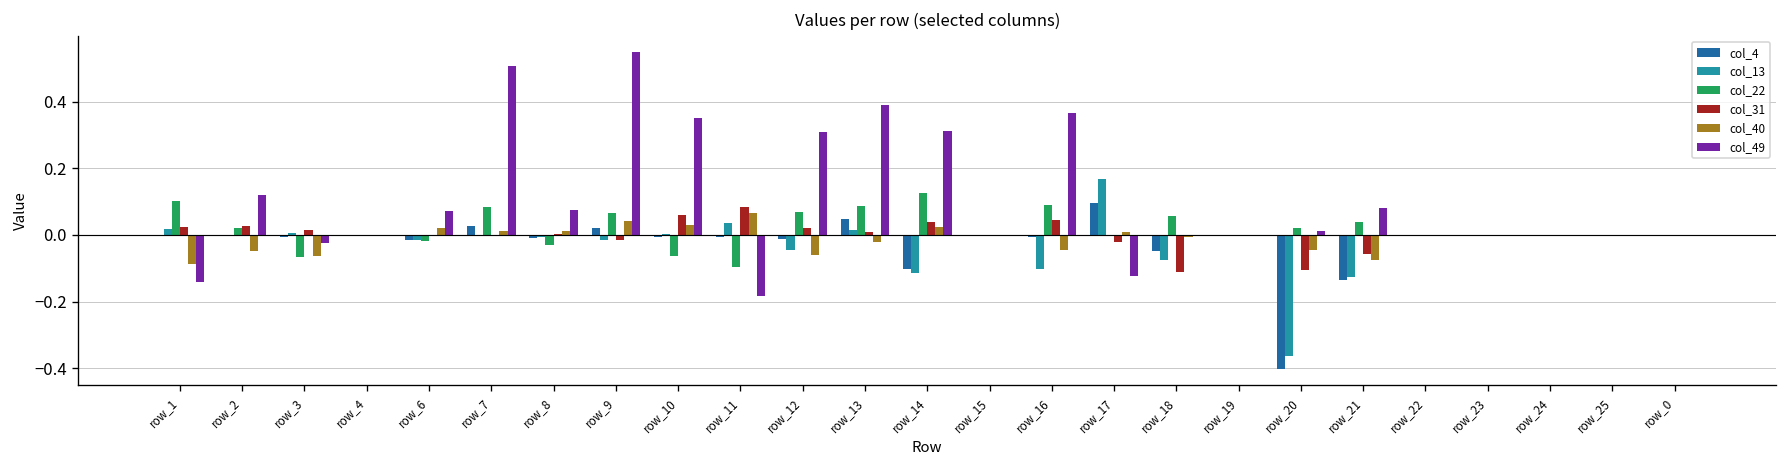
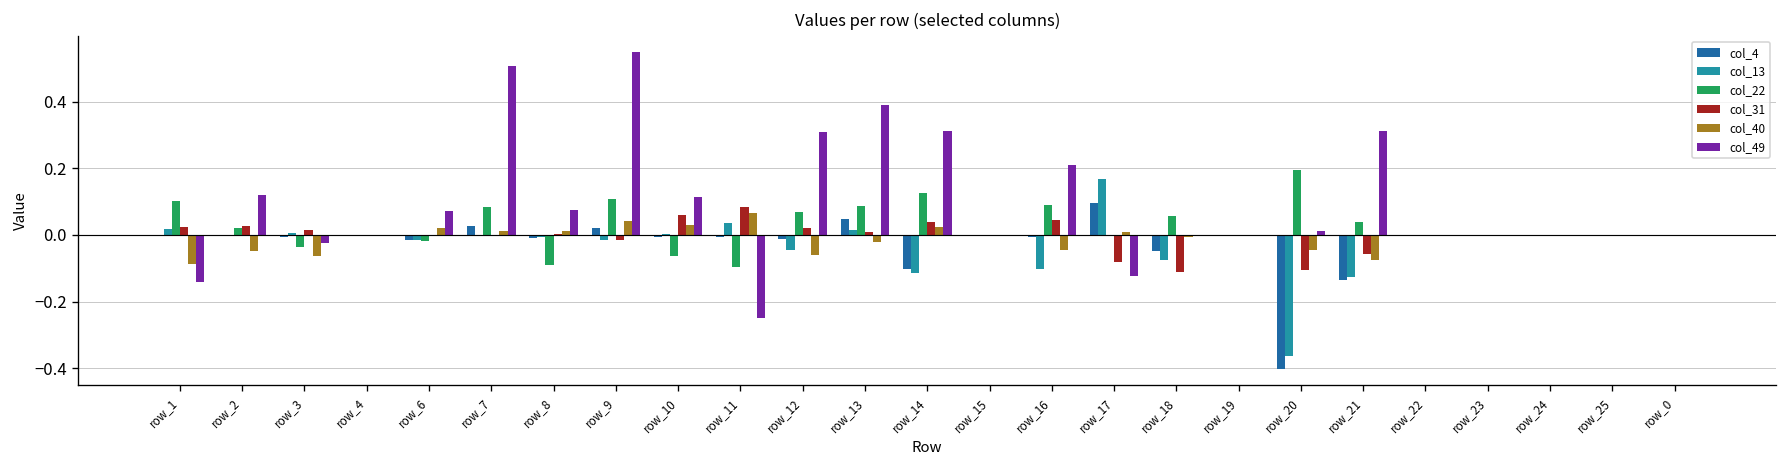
  {
    "col_22": {
      "row_1": 0.10,
      "row_2": 0.02,
-     "row_3": -0.07,
+     "row_3": -0.04,
      "row_4": 0.00,
      "row_6": -0.02,
      "row_7": 0.08,
-     "row_8": -0.03,
-     "row_9": 0.07,
+     "row_8": -0.09,
+     "row_9": 0.11,
      "row_10": -0.06,
      "row_11": -0.10,
      "row_12": 0.07,
      "row_13": 0.09,
      "row_14": 0.13,
      "row_15": 0.00,
      "row_16": 0.09,
      "row_18": 0.06,
      "row_19": 0.00,
-     "row_20": 0.02,
+     "row_20": 0.19,
      "row_21": 0.04,
      "row_22": 0.00,
      "row_23": 0.00,
      "row_24": 0.00,
      "row_25": 0.00,
      "row_0": 0.00
    },
    "col_31": {
      "row_1": 0.02,
      "row_2": 0.03,
      "row_3": 0.01,
      "row_4": 0.00,
      "row_9": -0.01,
      "row_10": 0.06,
      "row_11": 0.08,
      "row_12": 0.02,
      "row_13": 0.01,
      "row_14": 0.04,
      "row_15": 0.00,
      "row_16": 0.04,
-     "row_17": -0.02,
+     "row_17": -0.08,
      "row_18": -0.11,
      "row_19": 0.00,
      "row_20": -0.11,
      "row_21": -0.06,
      "row_22": 0.00,
      "row_23": 0.00,
      "row_24": 0.00,
      "row_25": 0.00,
      "row_0": 0.00
    },
    "col_40": {
      "row_1": -0.09,
      "row_2": -0.05,
      "row_3": -0.06,
      "row_4": 0.00,
      "row_6": 0.02,
      "row_7": 0.01,
      "row_8": 0.01,
      "row_9": 0.04,
      "row_10": 0.03,
      "row_11": 0.07,
      "row_12": -0.06,
      "row_13": -0.02,
      "row_14": 0.02,
      "row_15": 0.00,
      "row_16": -0.05,
      "row_19": 0.00,
      "row_20": -0.05,
      "row_21": -0.08,
      "row_22": 0.00,
      "row_23": 0.00,
      "row_24": 0.00,
      "row_25": 0.00,
      "row_0": 0.00
    },
    "col_49": {
      "row_1": -0.14,
      "row_2": 0.12,
      "row_3": -0.02,
      "row_4": 0.00,
      "row_6": 0.07,
      "row_7": 0.51,
      "row_8": 0.08,
      "row_9": 0.55,
-     "row_10": 0.35,
-     "row_11": -0.18,
+     "row_10": 0.11,
+     "row_11": -0.25,
      "row_12": 0.31,
      "row_13": 0.39,
      "row_14": 0.31,
      "row_15": 0.00,
-     "row_16": 0.37,
+     "row_16": 0.21,
      "row_17": -0.12,
      "row_19": 0.00,
      "row_20": 0.01,
-     "row_21": 0.08,
+     "row_21": 0.31,
      "row_22": 0.00,
      "row_23": 0.00,
      "row_24": 0.00,
      "row_25": 0.00,
      "row_0": 0.00
    }
  }
